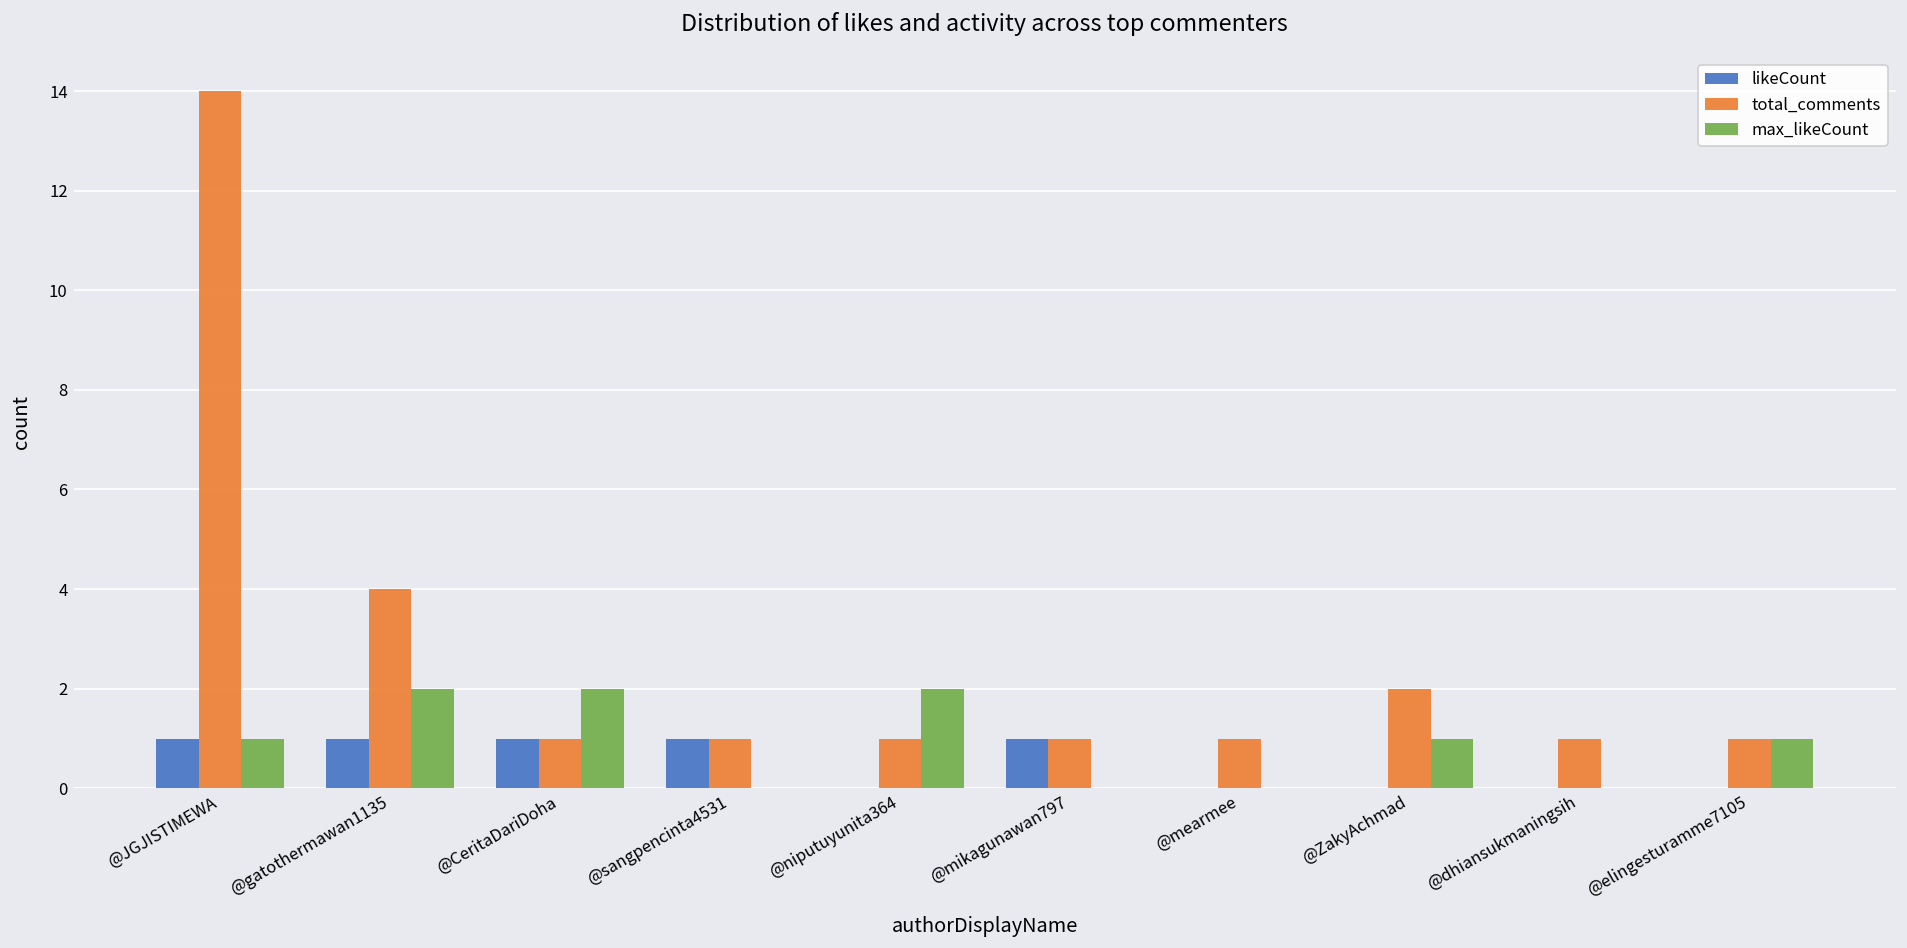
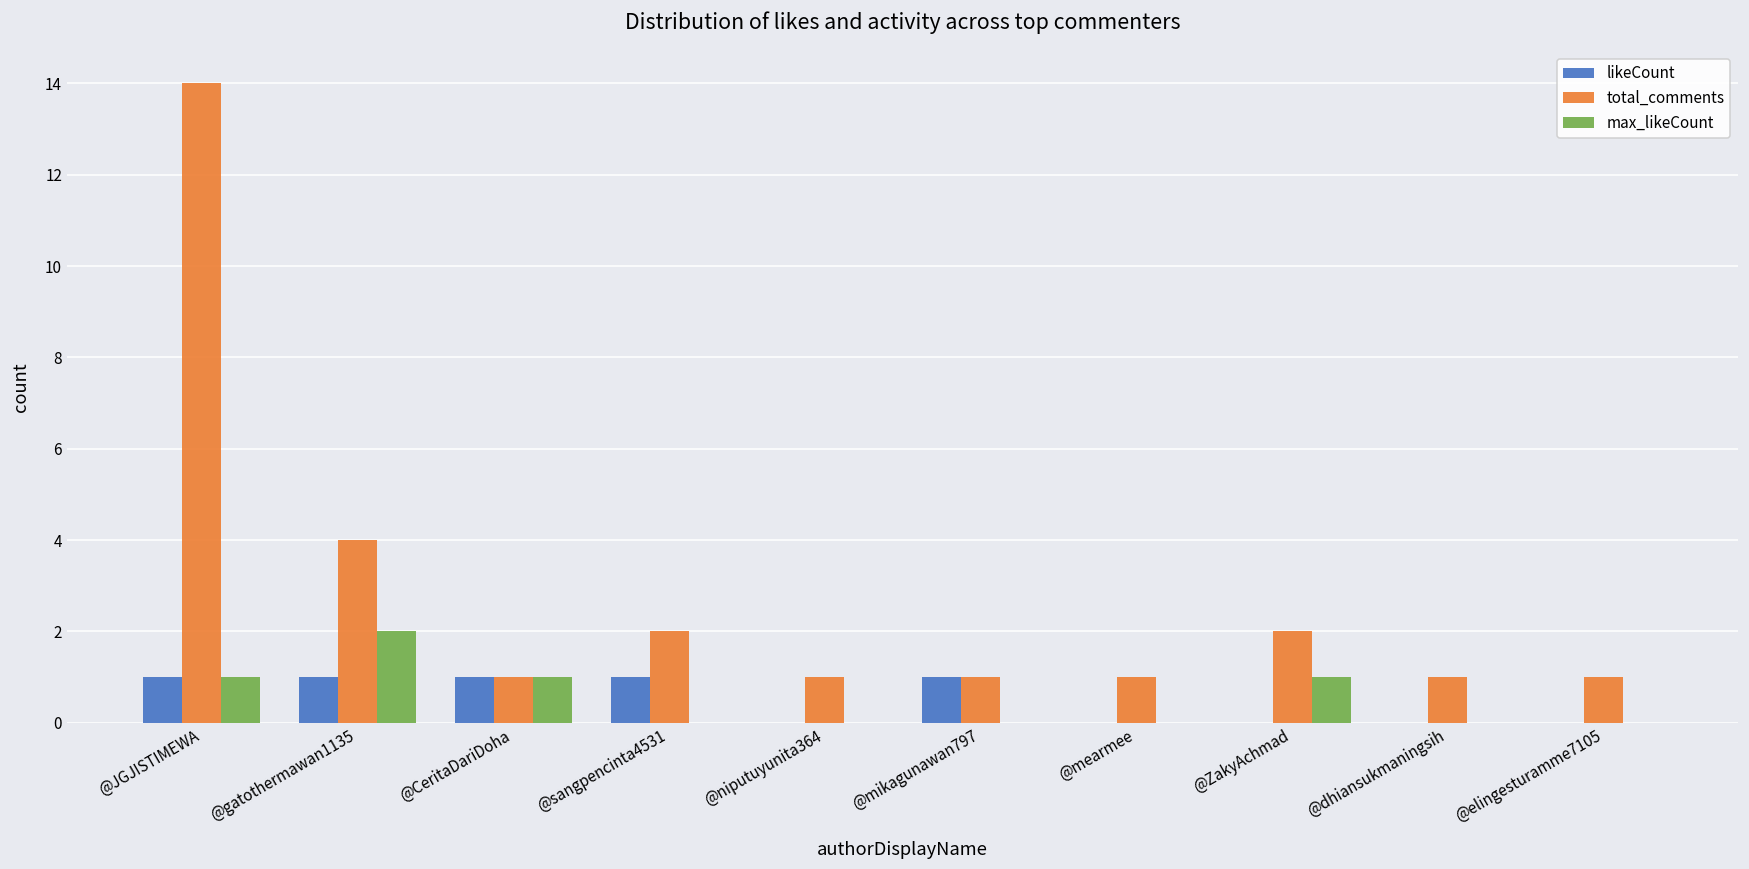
  {
    "likeCount": {
      "@JGJISTIMEWA": 1,
      "@gatothermawan1135": 1,
      "@CeritaDariDoha": 1,
      "@sangpencinta4531": 1,
      "@niputuyunita364": 0,
      "@mikagunawan797": 1,
      "@mearmee": 0,
      "@ZakyAchmad": 0,
      "@dhiansukmaningsih": 0,
      "@elingesturamme7105": 0
    },
    "total_comments": {
      "@JGJISTIMEWA": 14,
      "@gatothermawan1135": 4,
      "@CeritaDariDoha": 1,
-     "@sangpencinta4531": 1,
+     "@sangpencinta4531": 2,
      "@niputuyunita364": 1,
      "@mikagunawan797": 1,
      "@mearmee": 1,
      "@ZakyAchmad": 2,
      "@dhiansukmaningsih": 1,
      "@elingesturamme7105": 1
    },
    "max_likeCount": {
      "@JGJISTIMEWA": 1,
      "@gatothermawan1135": 2,
-     "@CeritaDariDoha": 2,
+     "@CeritaDariDoha": 1,
      "@sangpencinta4531": 0,
-     "@niputuyunita364": 2,
+     "@niputuyunita364": 0,
      "@mikagunawan797": 0,
      "@mearmee": 0,
      "@ZakyAchmad": 1,
      "@dhiansukmaningsih": 0,
-     "@elingesturamme7105": 1
+     "@elingesturamme7105": 0
    }
  }
